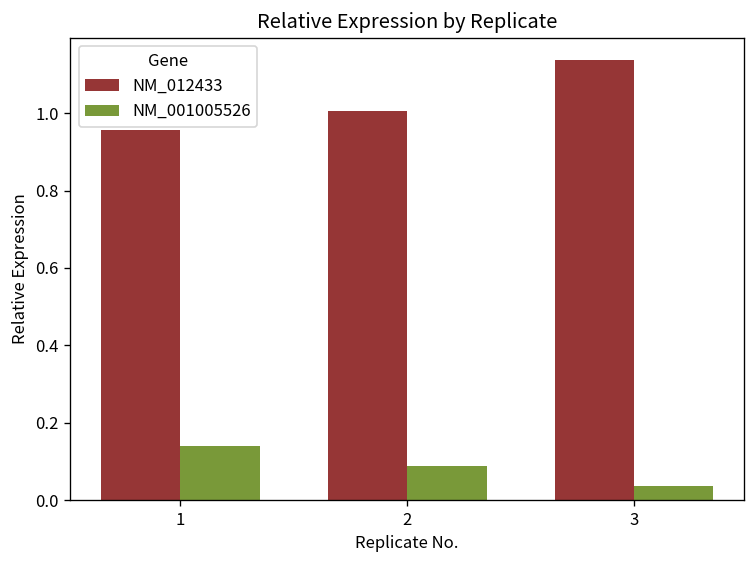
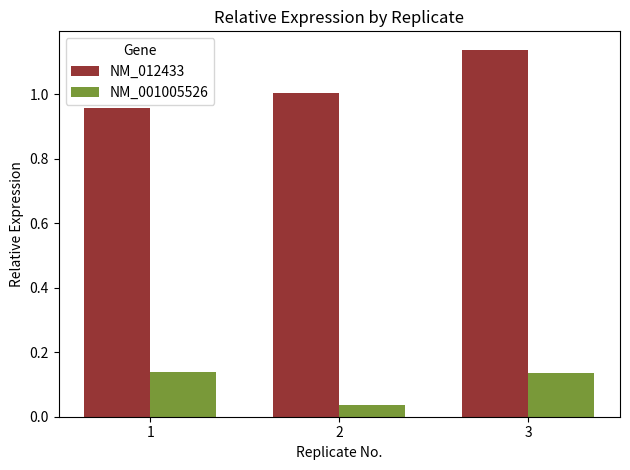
  {
    "NM_012433": {
      "1": 0.96,
      "2": 1.00,
      "3": 1.14
    },
    "NM_001005526": {
      "1": 0.14,
-     "2": 0.09,
-     "3": 0.04
+     "2": 0.04,
+     "3": 0.13
    }
  }
